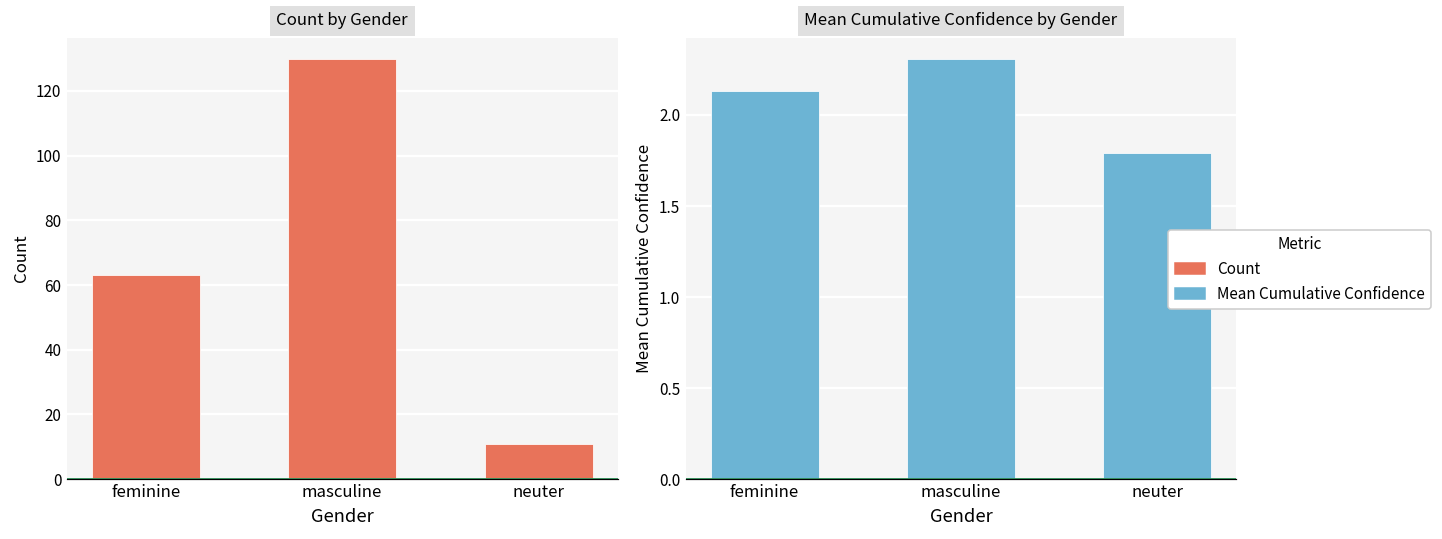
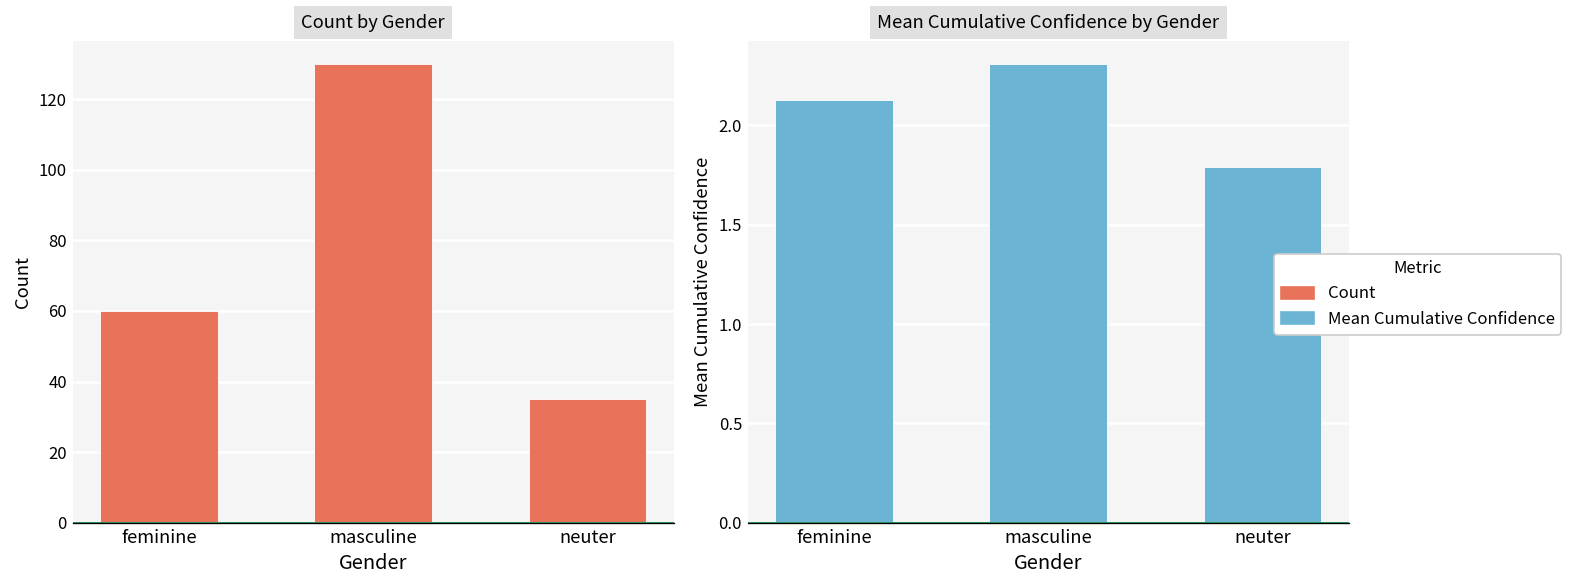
  {
    "Count by Gender": {
-     "feminine": 63,
+     "feminine": 60,
      "masculine": 130,
-     "neuter": 11
+     "neuter": 35
    },
    "Mean Cumulative Confidence by Gender": {
      "feminine": 2.13,
      "masculine": 2.31,
      "neuter": 1.79
    }
  }
